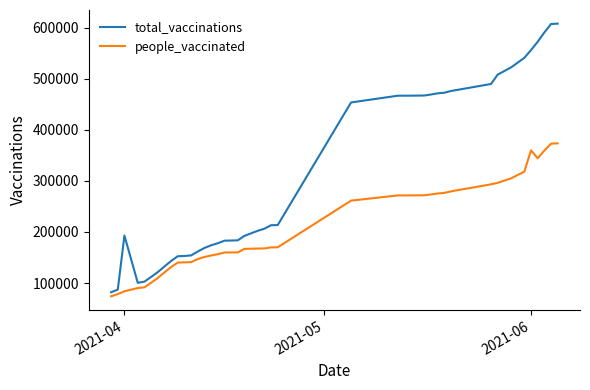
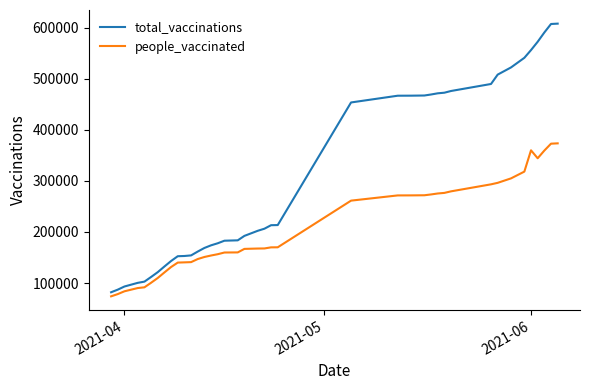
  {
    "total_vaccinations": {
-     "2021-04": 190000,
+     "2021-04": 90000,
      "2021-06": 560000
    },
    "people_vaccinated": {
      "2021-04": 80000,
      "2021-06": 360000
    }
  }
